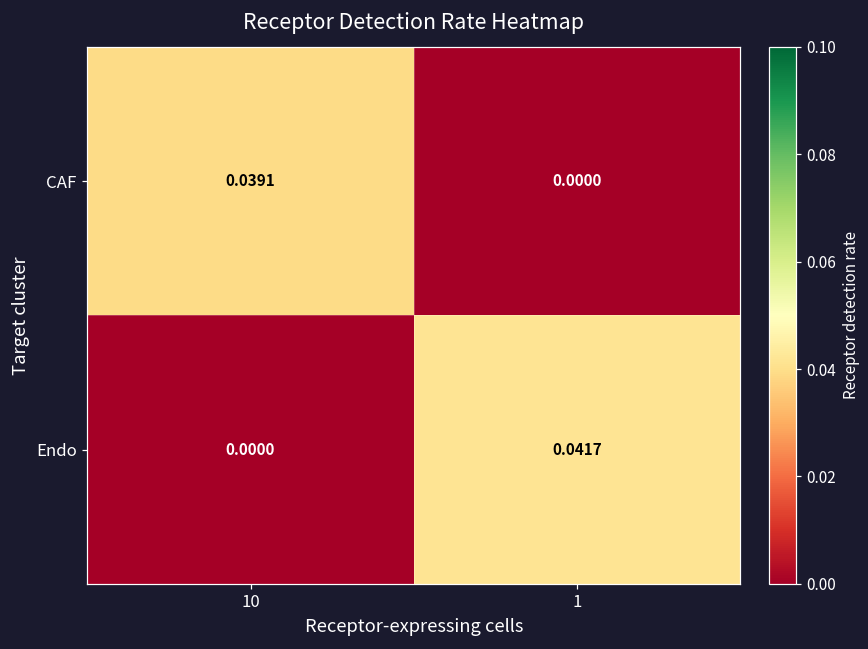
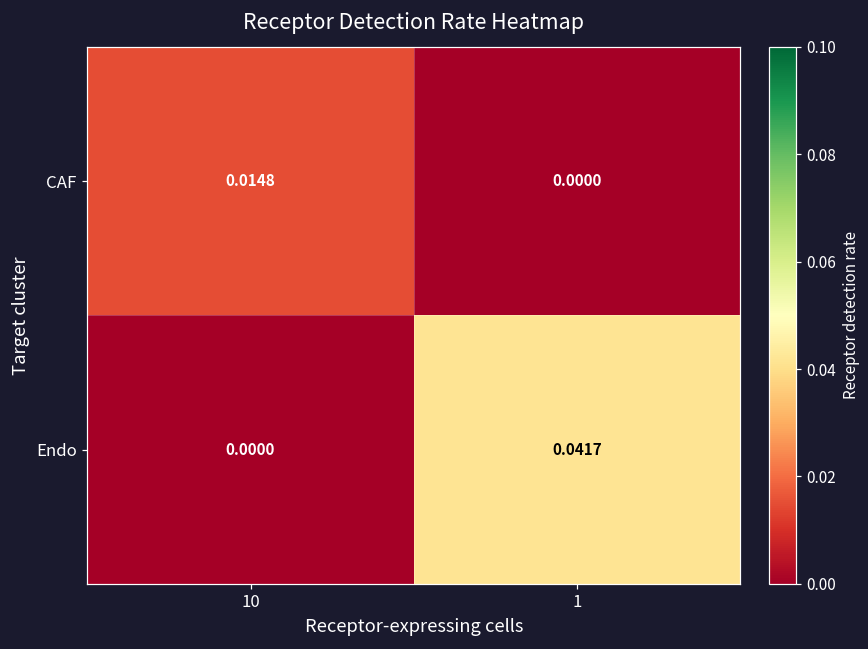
  {
    "CAF": {
-     "10": 0.0391,
+     "10": 0.0148,
      "1": 0.0000
    },
    "Endo": {
      "10": 0.0000,
      "1": 0.0417
    }
  }
